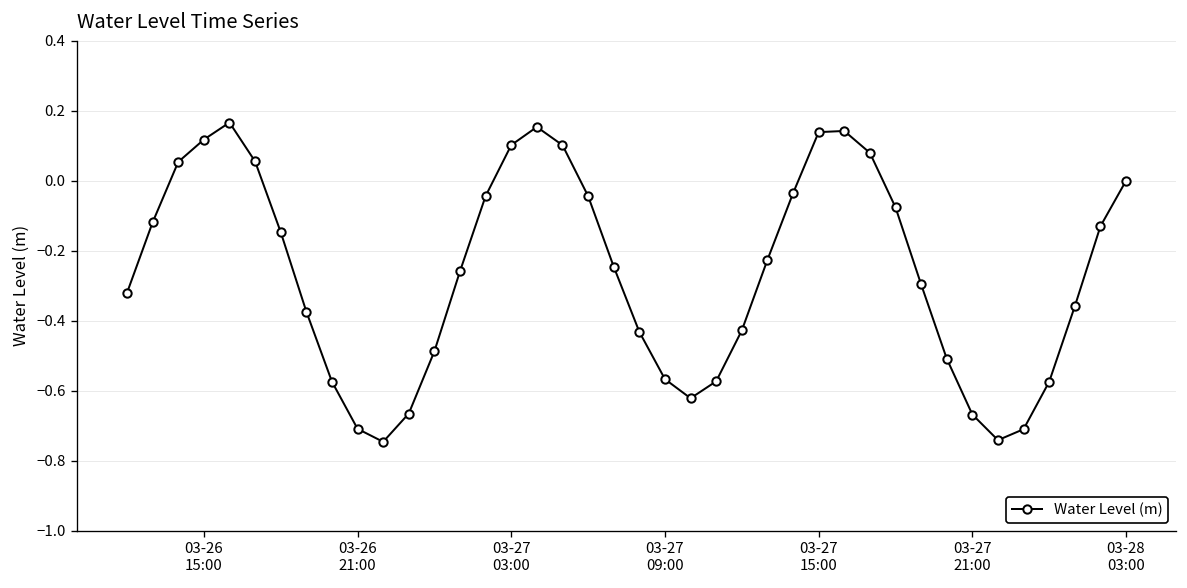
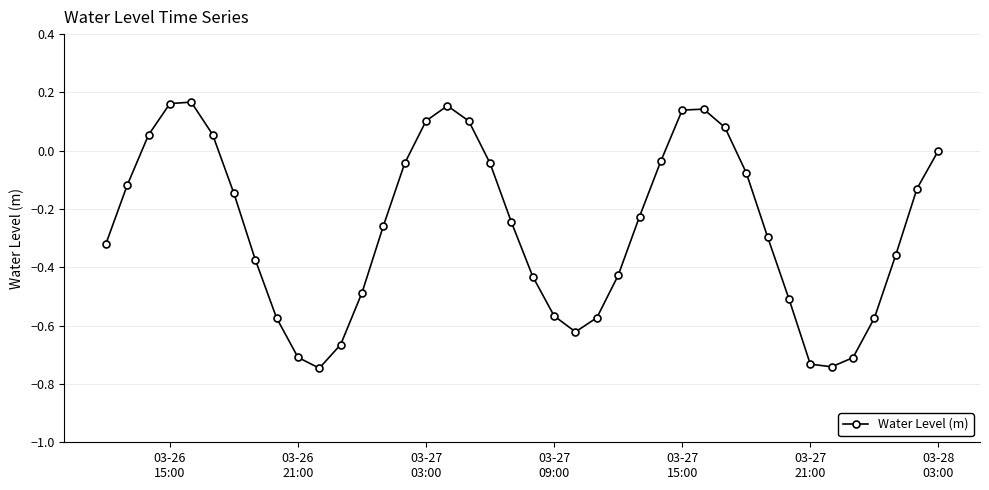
  {
-   "03-26 15:00": 0.12,
+   "03-26 15:00": 0.16,
    "03-26 21:00": -0.71,
    "03-27 03:00": 0.10,
    "03-27 09:00": -0.57,
    "03-27 15:00": 0.14,
-   "03-27 21:00": -0.67,
+   "03-27 21:00": -0.73,
    "03-28 03:00": 0.00
  }
